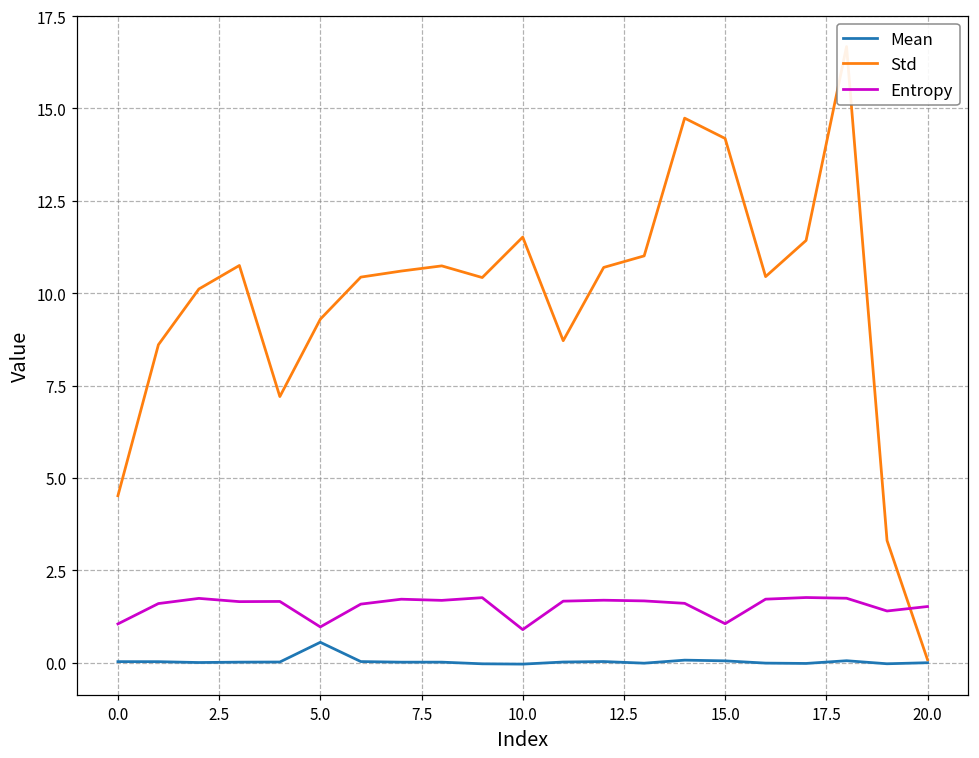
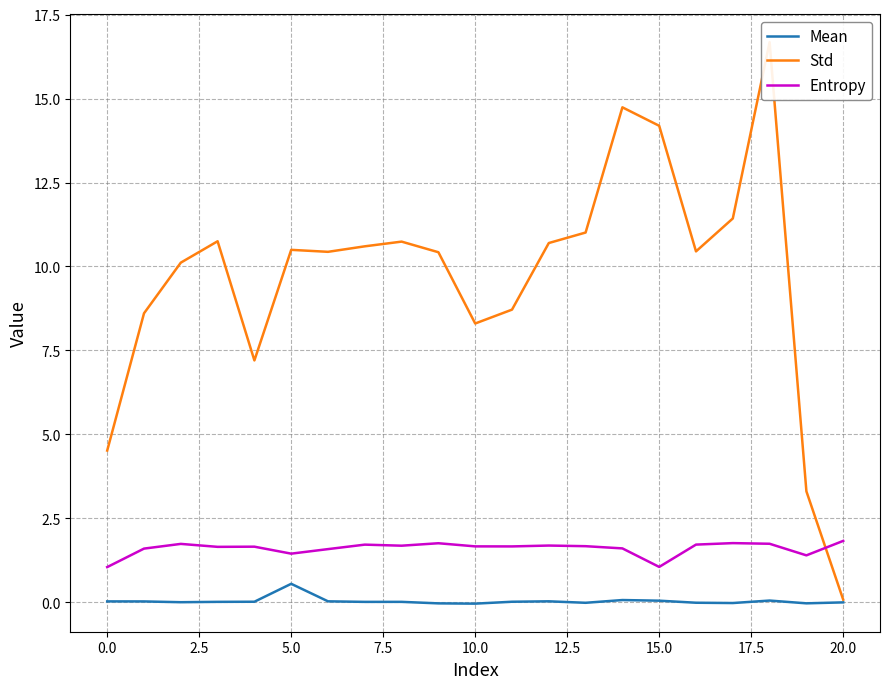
  {
    "Mean": {
      "0.0": 0.0,
      "5.0": 0.6,
      "10.0": 0.0,
      "15.0": 0.1,
      "20.0": 0.0
    },
    "Std": {
      "0.0": 4.5,
-     "5.0": 9.3,
-     "10.0": 11.5,
+     "5.0": 10.5,
+     "10.0": 8.3,
      "15.0": 14.2,
      "20.0": 0.1
    },
    "Entropy": {
      "0.0": 1.1,
-     "5.0": 1.0,
-     "10.0": 0.9,
+     "5.0": 1.5,
+     "10.0": 1.7,
      "15.0": 1.1,
-     "20.0": 1.5
+     "20.0": 1.8
    }
  }
